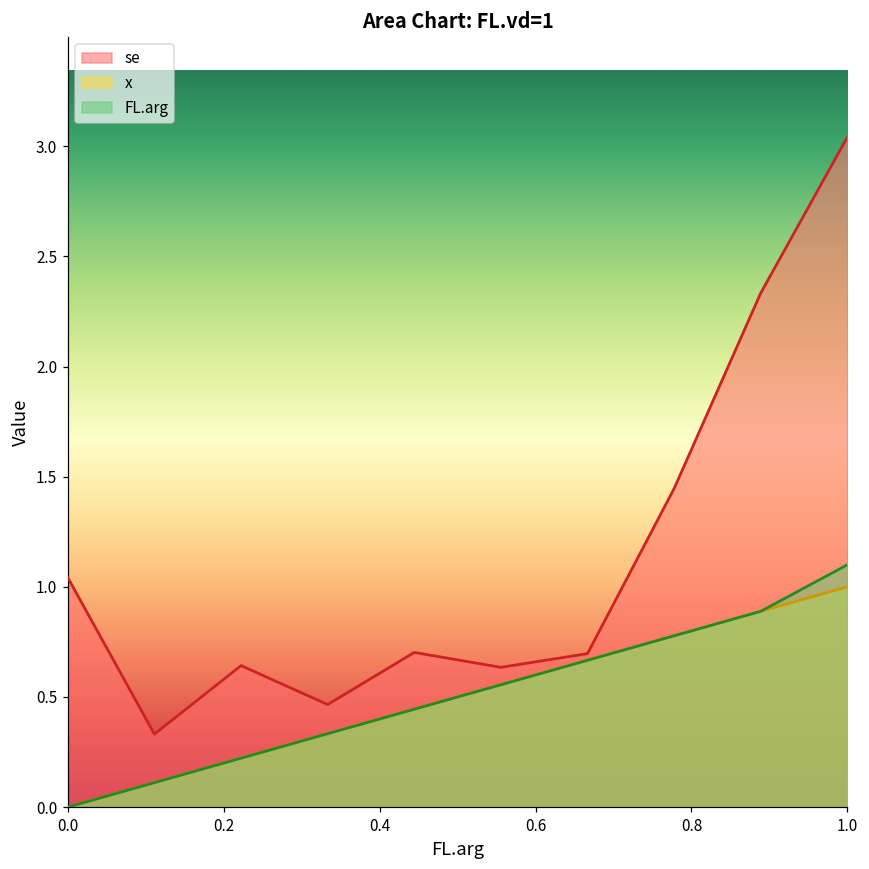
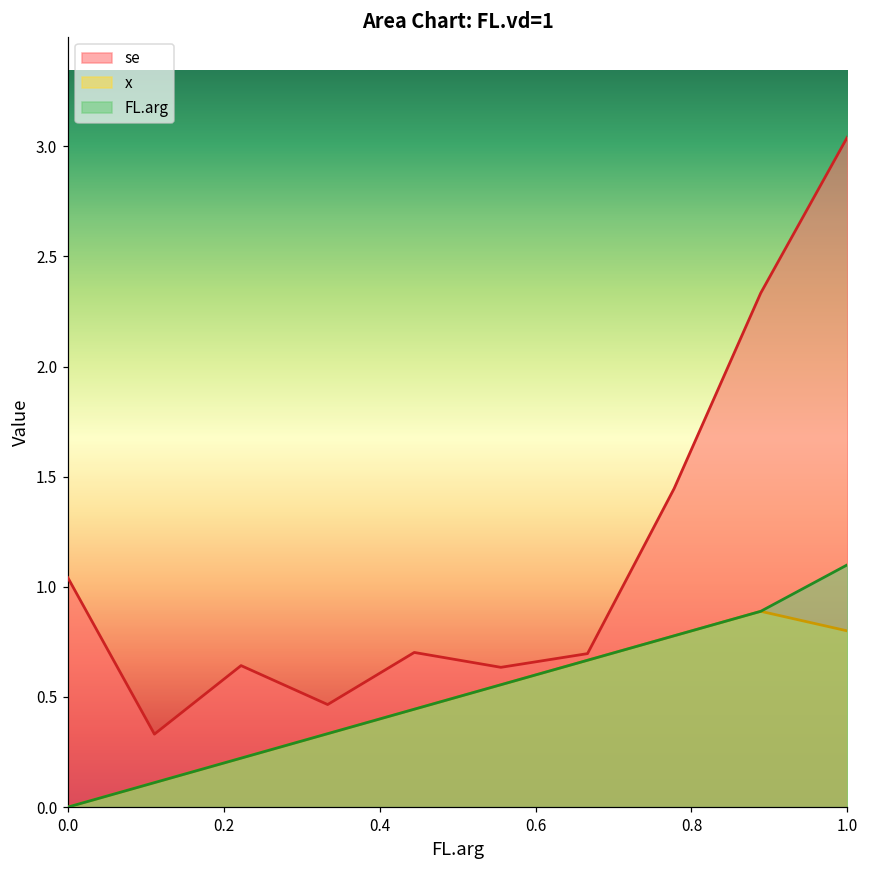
  {
    "se": {
      "0.0": 1.04,
      "1.0": 3.04
    },
    "x": {
-     "1.0": 1.0
+     "1.0": 0.8
    },
    "FL.arg": {
      "1.0": 1.1
    }
  }
